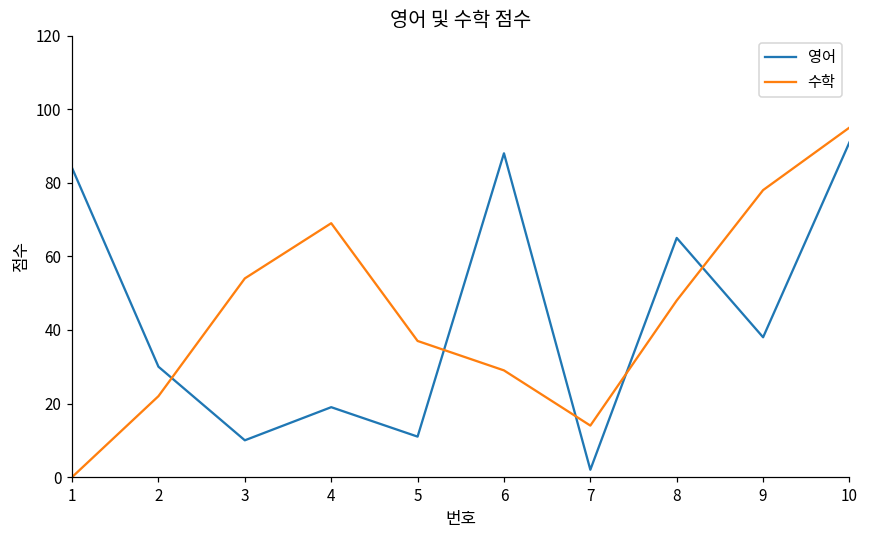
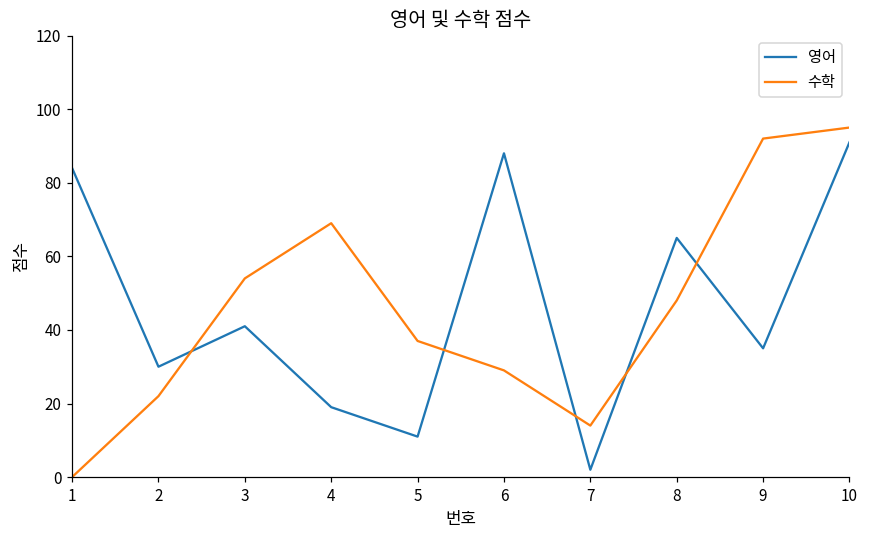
  {
    "영어": {
      "1": 84,
      "2": 30,
-     "3": 10,
+     "3": 41,
      "4": 19,
      "5": 11,
      "6": 88,
      "7": 2,
      "8": 65,
-     "9": 38,
+     "9": 35,
      "10": 91
    },
    "수학": {
      "1": 0,
      "2": 22,
      "3": 54,
      "4": 69,
      "5": 37,
      "6": 29,
      "7": 14,
      "8": 48,
-     "9": 78,
+     "9": 92,
      "10": 95
    }
  }
